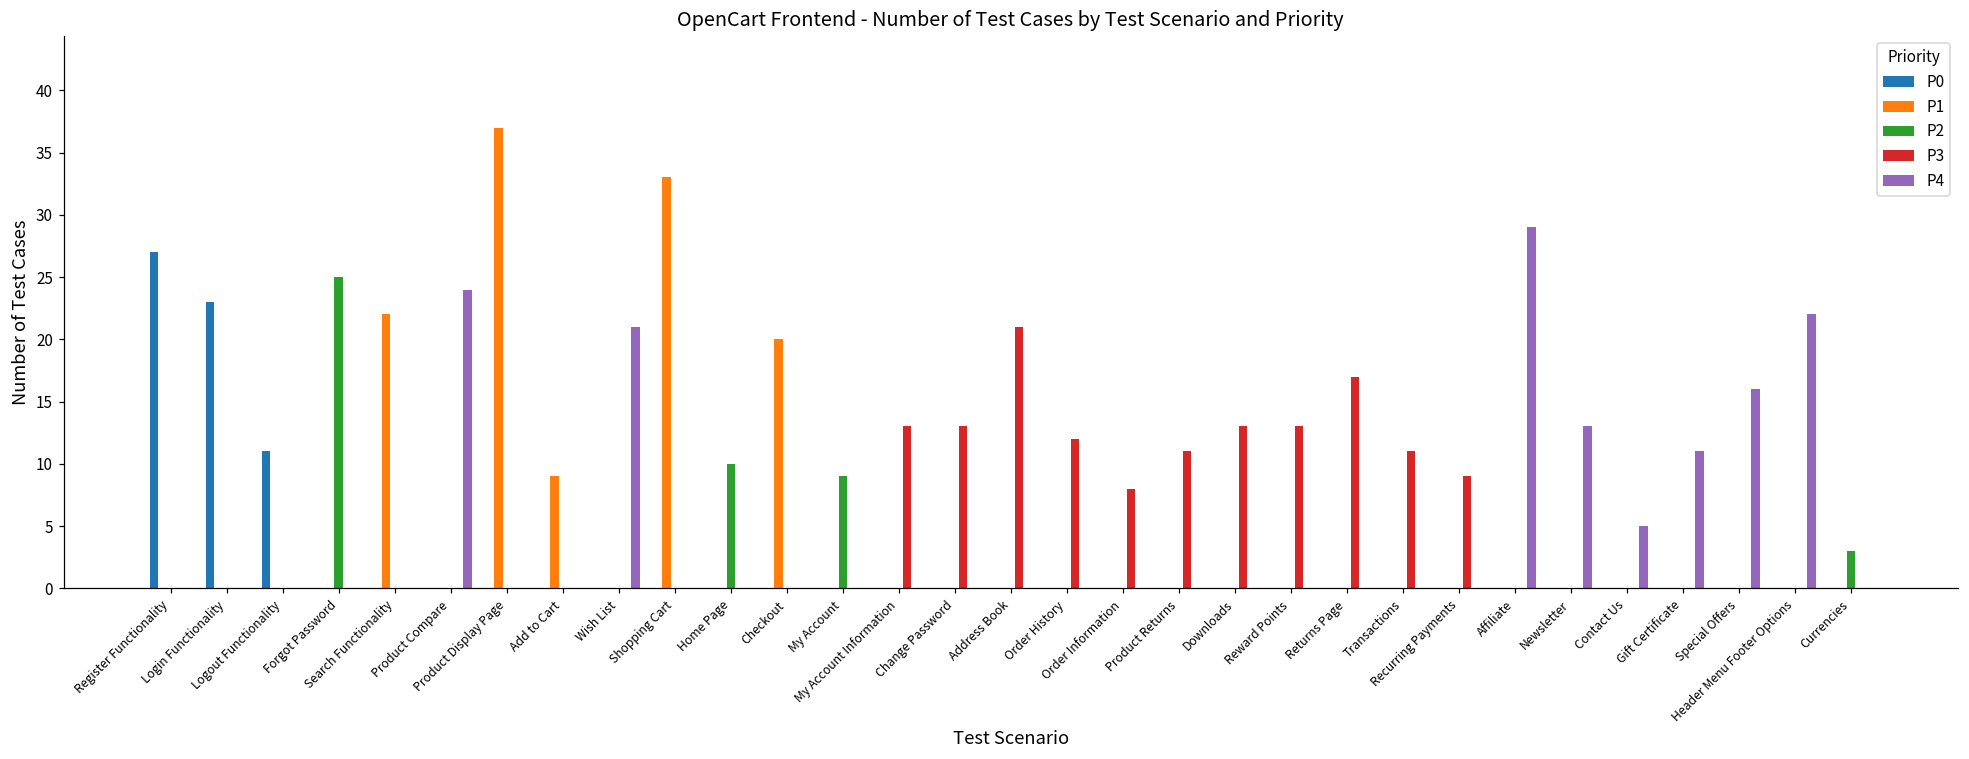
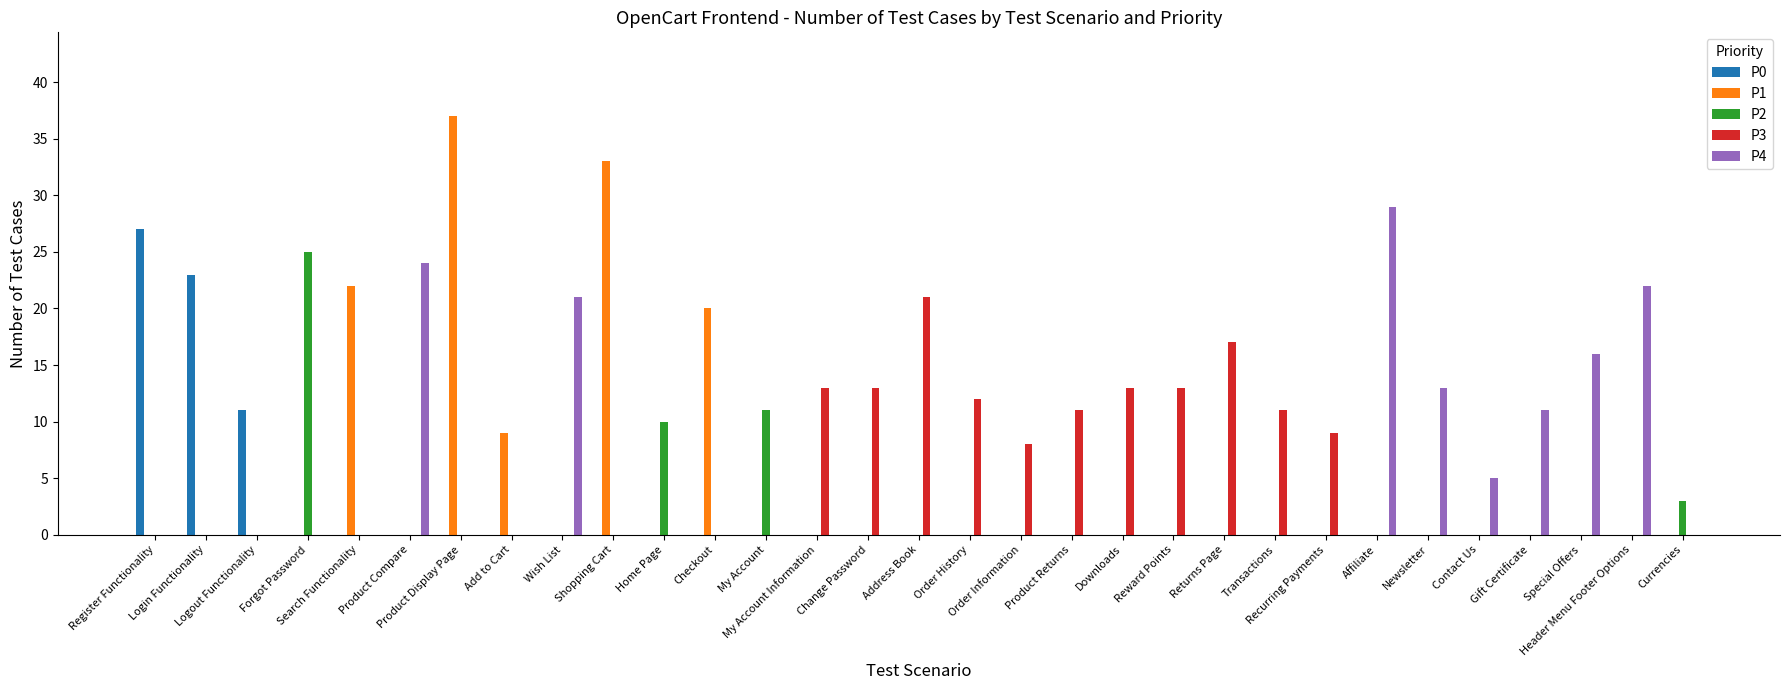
  {
    "P0": {
      "Register Functionality": 27,
      "Login Functionality": 23,
      "Logout Functionality": 11,
      "Forgot Password": 0,
      "Search Functionality": 0,
      "Product Compare": 0,
      "Product Display Page": 0,
      "Add to Cart": 0,
      "Wish List": 0,
      "Shopping Cart": 0,
      "Home Page": 0,
      "Checkout": 0,
      "My Account": 0,
      "My Account Information": 0,
      "Change Password": 0,
      "Address Book": 0,
      "Order History": 0,
      "Order Information": 0,
      "Product Returns": 0,
      "Downloads": 0,
      "Reward Points": 0,
      "Returns Page": 0,
      "Transactions": 0,
      "Recurring Payments": 0,
      "Affiliate": 0,
      "Newsletter": 0,
      "Contact Us": 0,
      "Gift Certificate": 0,
      "Special Offers": 0,
      "Header Menu Footer Options": 0,
      "Currencies": 0
    },
    "P1": {
      "Register Functionality": 0,
      "Login Functionality": 0,
      "Logout Functionality": 0,
      "Forgot Password": 0,
      "Search Functionality": 22,
      "Product Compare": 0,
      "Product Display Page": 37,
      "Add to Cart": 9,
      "Wish List": 0,
      "Shopping Cart": 33,
      "Home Page": 0,
      "Checkout": 20,
      "My Account": 0,
      "My Account Information": 0,
      "Change Password": 0,
      "Address Book": 0,
      "Order History": 0,
      "Order Information": 0,
      "Product Returns": 0,
      "Downloads": 0,
      "Reward Points": 0,
      "Returns Page": 0,
      "Transactions": 0,
      "Recurring Payments": 0,
      "Affiliate": 0,
      "Newsletter": 0,
      "Contact Us": 0,
      "Gift Certificate": 0,
      "Special Offers": 0,
      "Header Menu Footer Options": 0,
      "Currencies": 0
    },
    "P2": {
      "Register Functionality": 0,
      "Login Functionality": 0,
      "Logout Functionality": 0,
      "Forgot Password": 25,
      "Search Functionality": 0,
      "Product Compare": 0,
      "Product Display Page": 0,
      "Add to Cart": 0,
      "Wish List": 0,
      "Shopping Cart": 0,
      "Home Page": 10,
      "Checkout": 0,
-     "My Account": 9,
+     "My Account": 11,
      "My Account Information": 0,
      "Change Password": 0,
      "Address Book": 0,
      "Order History": 0,
      "Order Information": 0,
      "Product Returns": 0,
      "Downloads": 0,
      "Reward Points": 0,
      "Returns Page": 0,
      "Transactions": 0,
      "Recurring Payments": 0,
      "Affiliate": 0,
      "Newsletter": 0,
      "Contact Us": 0,
      "Gift Certificate": 0,
      "Special Offers": 0,
      "Header Menu Footer Options": 0,
      "Currencies": 3
    },
    "P3": {
      "Register Functionality": 0,
      "Login Functionality": 0,
      "Logout Functionality": 0,
      "Forgot Password": 0,
      "Search Functionality": 0,
      "Product Compare": 0,
      "Product Display Page": 0,
      "Add to Cart": 0,
      "Wish List": 0,
      "Shopping Cart": 0,
      "Home Page": 0,
      "Checkout": 0,
      "My Account": 0,
      "My Account Information": 13,
      "Change Password": 13,
      "Address Book": 21,
      "Order History": 12,
      "Order Information": 8,
      "Product Returns": 11,
      "Downloads": 13,
      "Reward Points": 13,
      "Returns Page": 17,
      "Transactions": 11,
      "Recurring Payments": 9,
      "Affiliate": 0,
      "Newsletter": 0,
      "Contact Us": 0,
      "Gift Certificate": 0,
      "Special Offers": 0,
      "Header Menu Footer Options": 0,
      "Currencies": 0
    },
    "P4": {
      "Register Functionality": 0,
      "Login Functionality": 0,
      "Logout Functionality": 0,
      "Forgot Password": 0,
      "Search Functionality": 0,
      "Product Compare": 24,
      "Product Display Page": 0,
      "Add to Cart": 0,
      "Wish List": 21,
      "Shopping Cart": 0,
      "Home Page": 0,
      "Checkout": 0,
      "My Account": 0,
      "My Account Information": 0,
      "Change Password": 0,
      "Address Book": 0,
      "Order History": 0,
      "Order Information": 0,
      "Product Returns": 0,
      "Downloads": 0,
      "Reward Points": 0,
      "Returns Page": 0,
      "Transactions": 0,
      "Recurring Payments": 0,
      "Affiliate": 29,
      "Newsletter": 13,
      "Contact Us": 5,
      "Gift Certificate": 11,
      "Special Offers": 16,
      "Header Menu Footer Options": 22,
      "Currencies": 0
    }
  }
